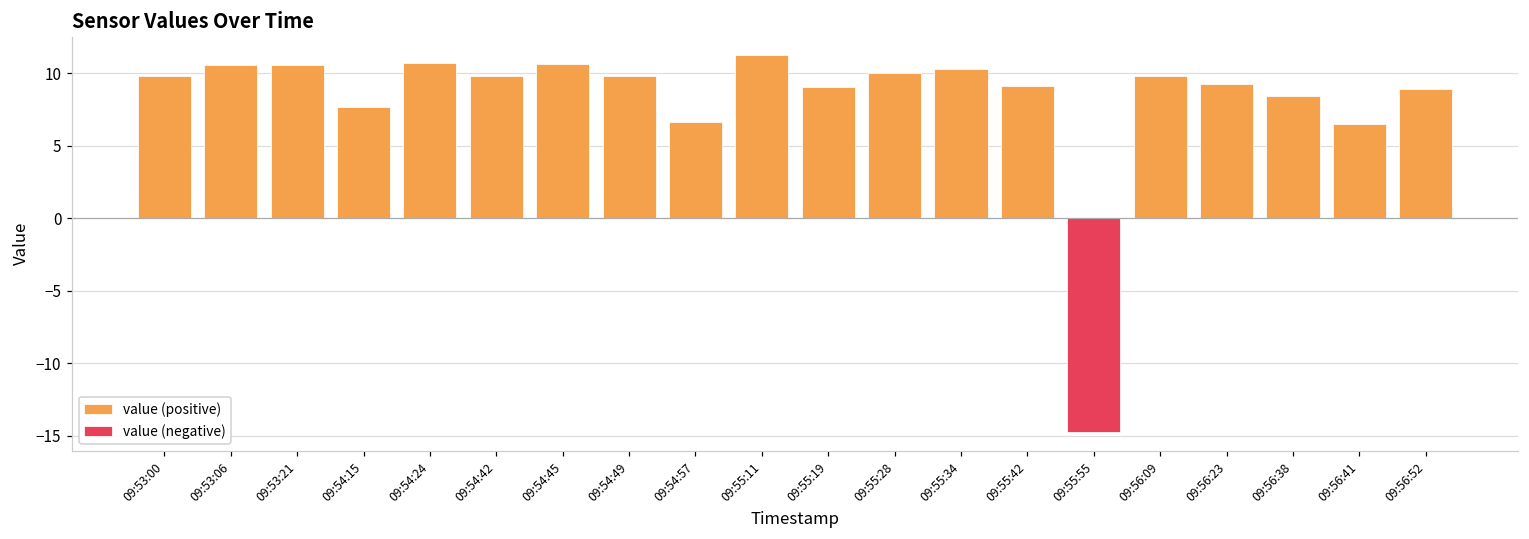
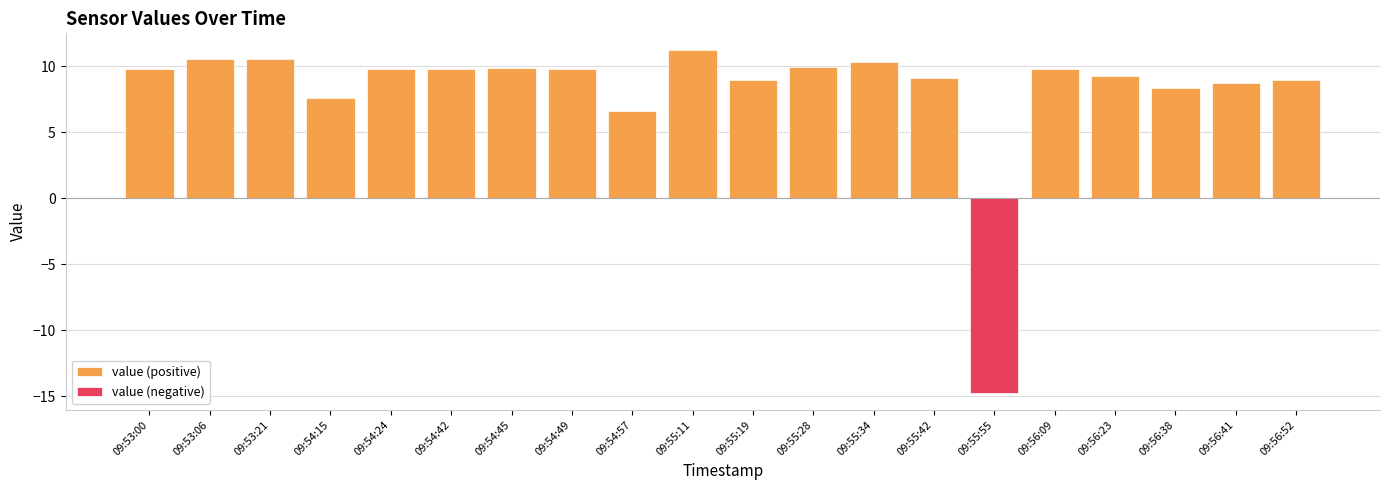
  {
    "value (positive)": {
      "09:53:00": 9.8,
      "09:53:06": 10.6,
      "09:53:21": 10.6,
      "09:54:15": 7.6,
-     "09:54:24": 10.7,
+     "09:54:24": 9.8,
      "09:54:42": 9.8,
-     "09:54:45": 10.6,
+     "09:54:45": 9.8,
      "09:54:49": 9.8,
      "09:54:57": 6.6,
      "09:55:11": 11.2,
      "09:55:19": 9.0,
      "09:55:28": 10.0,
      "09:55:34": 10.3,
      "09:55:42": 9.1,
      "09:56:09": 9.8,
      "09:56:23": 9.2,
      "09:56:38": 8.4,
-     "09:56:41": 6.5,
+     "09:56:41": 8.8,
      "09:56:52": 8.9
    },
    "value (negative)": {
      "09:55:55": -14.7
    }
  }
